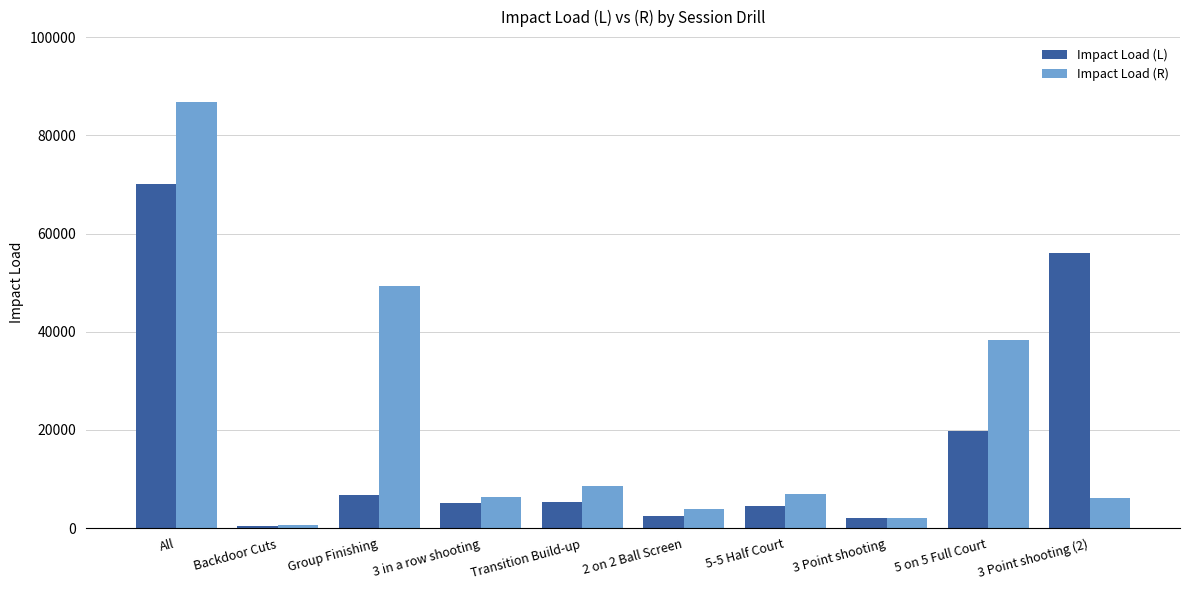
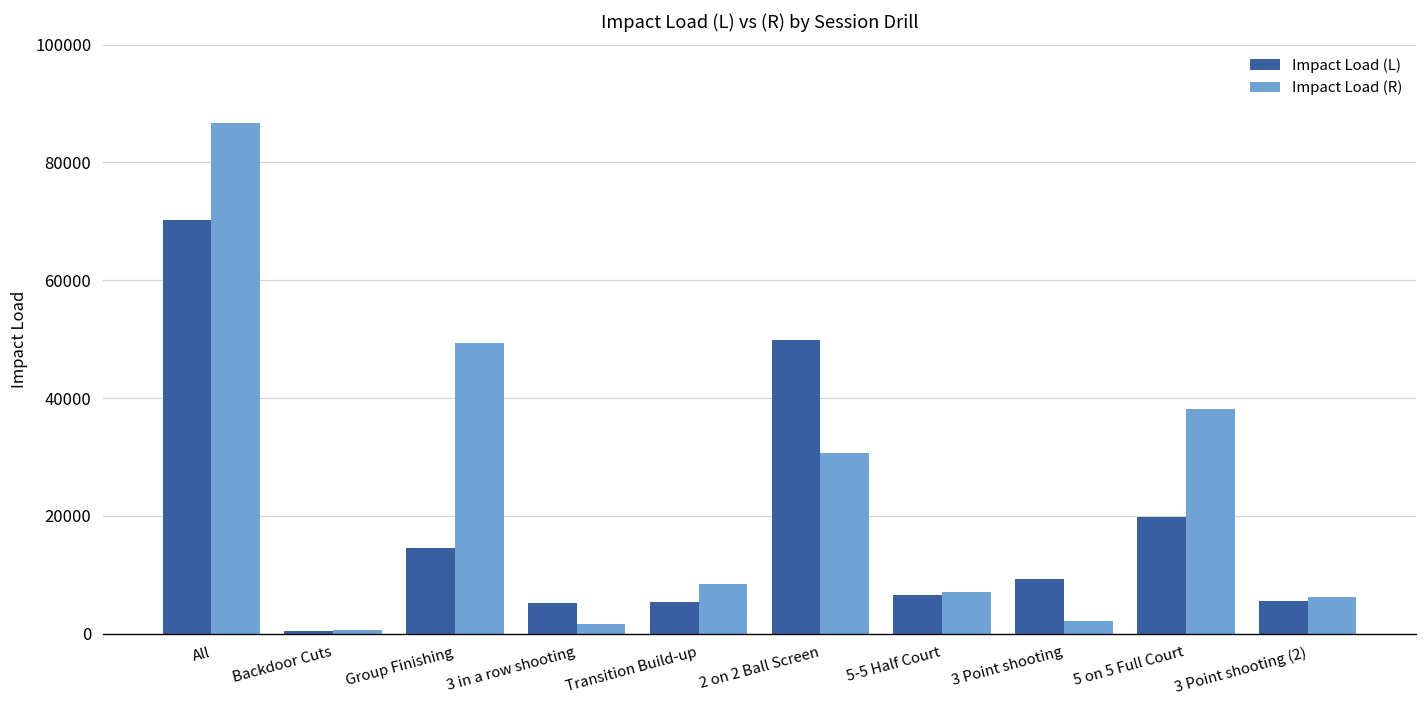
  {
    "Impact Load (L)": {
      "All": 70000,
      "Backdoor Cuts": 1000,
-     "Group Finishing": 7000,
+     "Group Finishing": 14000,
      "3 in a row shooting": 5000,
      "Transition Build-up": 5000,
-     "2 on 2 Ball Screen": 2000,
-     "5-5 Half Court": 4000,
-     "3 Point shooting": 2000,
+     "2 on 2 Ball Screen": 50000,
+     "5-5 Half Court": 7000,
+     "3 Point shooting": 9000,
      "5 on 5 Full Court": 20000,
-     "3 Point shooting (2)": 56000
+     "3 Point shooting (2)": 6000
    },
    "Impact Load (R)": {
      "All": 87000,
      "Backdoor Cuts": 1000,
      "Group Finishing": 49000,
-     "3 in a row shooting": 6000,
+     "3 in a row shooting": 2000,
      "Transition Build-up": 8000,
-     "2 on 2 Ball Screen": 4000,
+     "2 on 2 Ball Screen": 31000,
      "5-5 Half Court": 7000,
      "3 Point shooting": 2000,
      "5 on 5 Full Court": 38000,
      "3 Point shooting (2)": 6000
    }
  }
